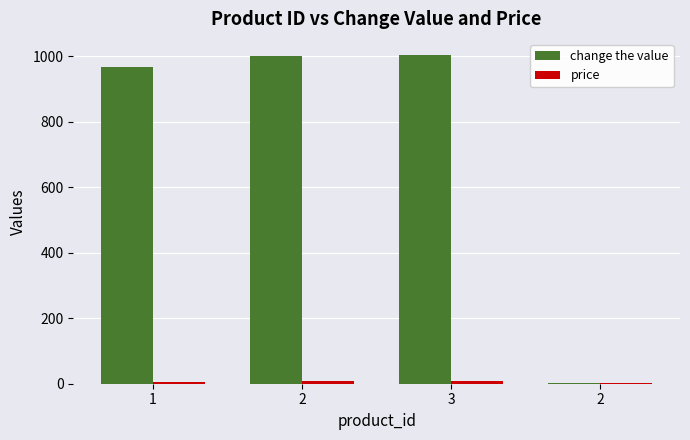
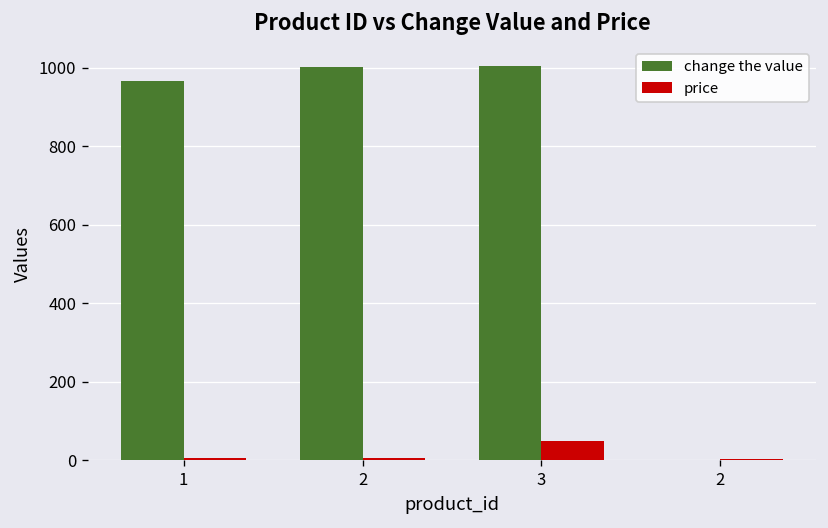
  {
    "change the value": {
      "1": 970,
      "3": 1000
    },
    "price": {
-     "3": 10
+     "3": 50
    }
  }
